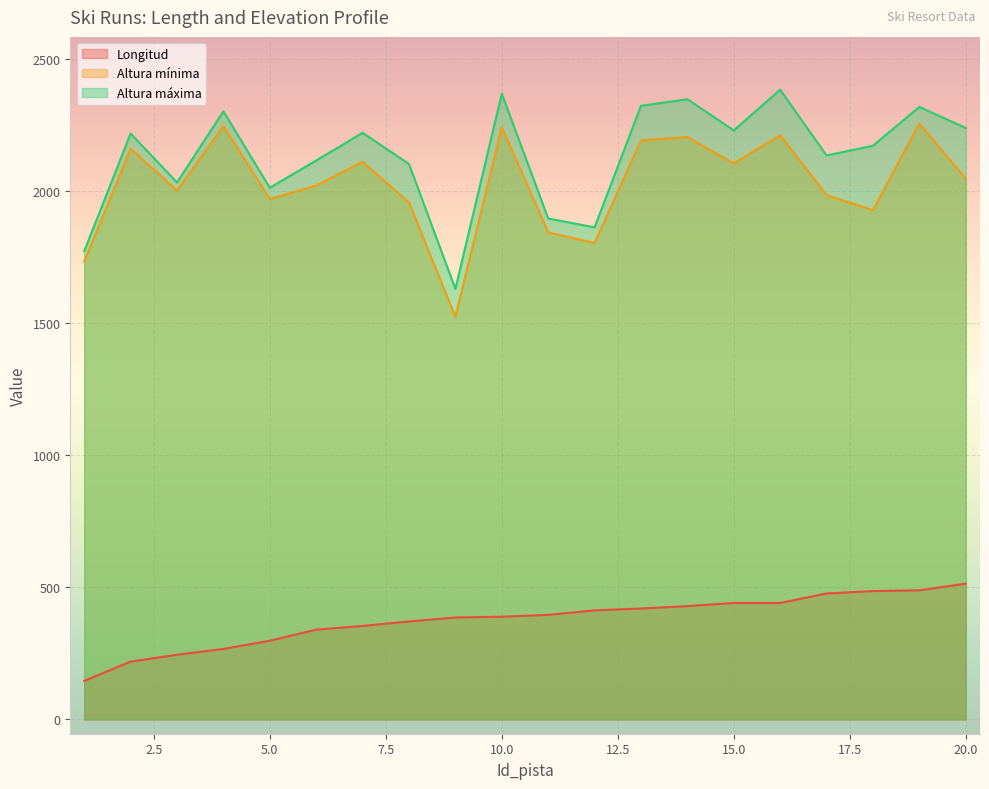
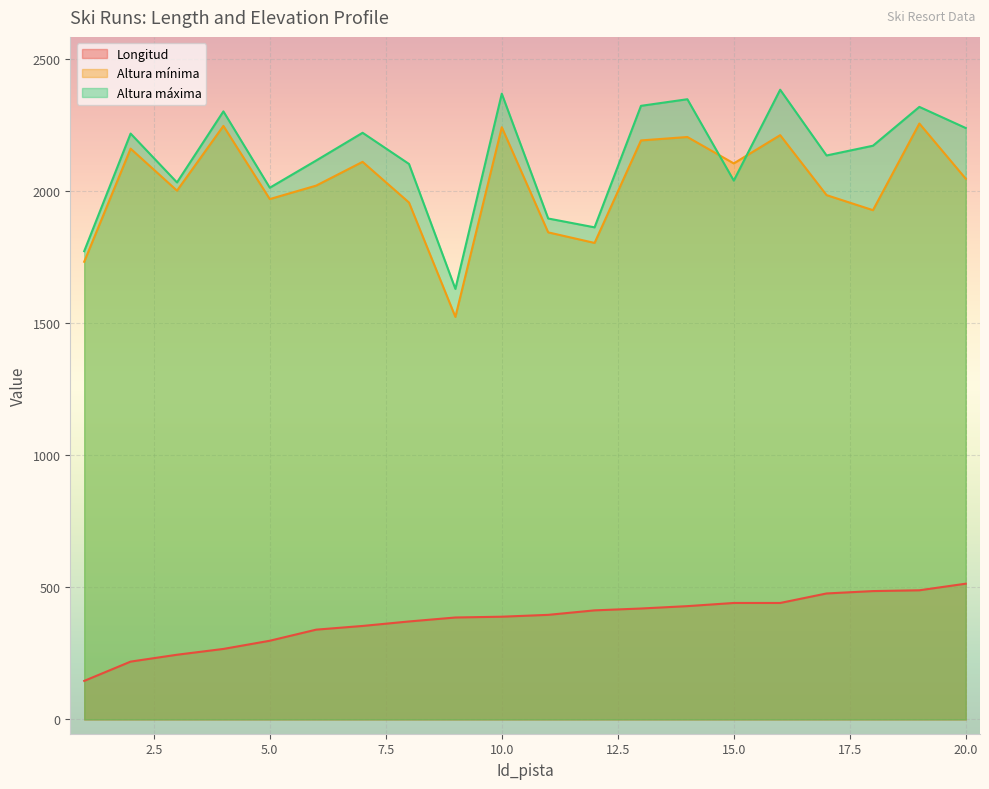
  {
    "Altura máxima": {
      "5.0": 2010,
      "10.0": 2370,
-     "15.0": 2230,
+     "15.0": 2040,
      "20.0": 2240
    }
  }
